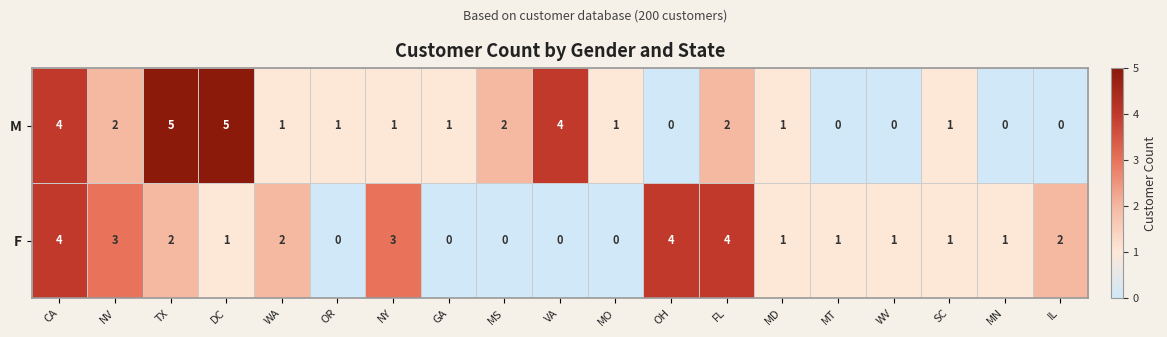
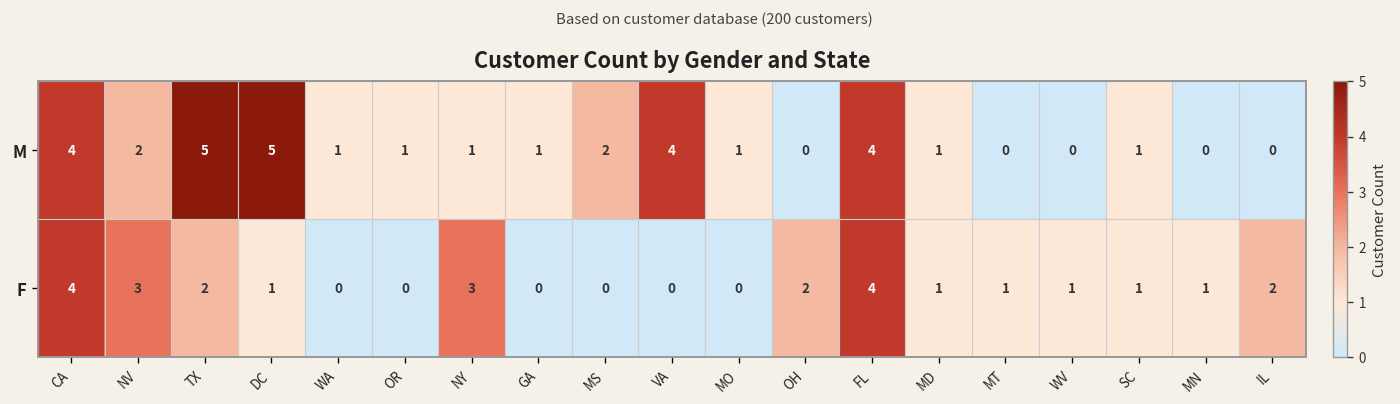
  {
    "M": {
      "CA": 4,
      "NV": 2,
      "TX": 5,
      "DC": 5,
      "WA": 1,
      "OR": 1,
      "NY": 1,
      "GA": 1,
      "MS": 2,
      "VA": 4,
      "MO": 1,
      "OH": 0,
-     "FL": 2,
+     "FL": 4,
      "MD": 1,
      "MT": 0,
      "WV": 0,
      "SC": 1,
      "MN": 0,
      "IL": 0
    },
    "F": {
      "CA": 4,
      "NV": 3,
      "TX": 2,
      "DC": 1,
-     "WA": 2,
+     "WA": 0,
      "OR": 0,
      "NY": 3,
      "GA": 0,
      "MS": 0,
      "VA": 0,
      "MO": 0,
-     "OH": 4,
+     "OH": 2,
      "FL": 4,
      "MD": 1,
      "MT": 1,
      "WV": 1,
      "SC": 1,
      "MN": 1,
      "IL": 2
    }
  }
